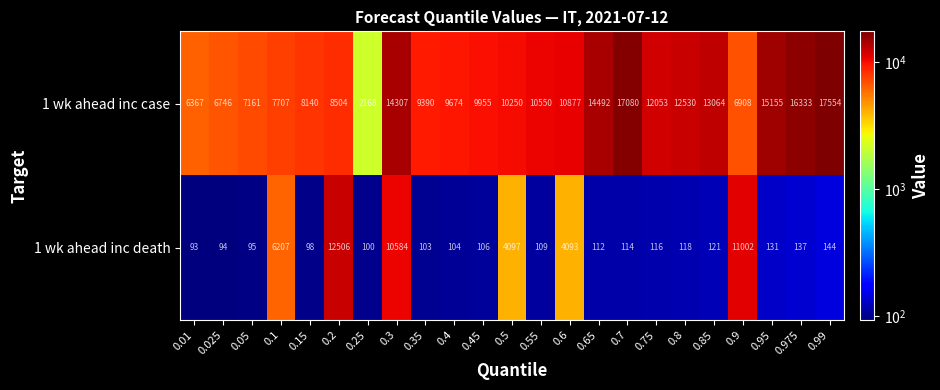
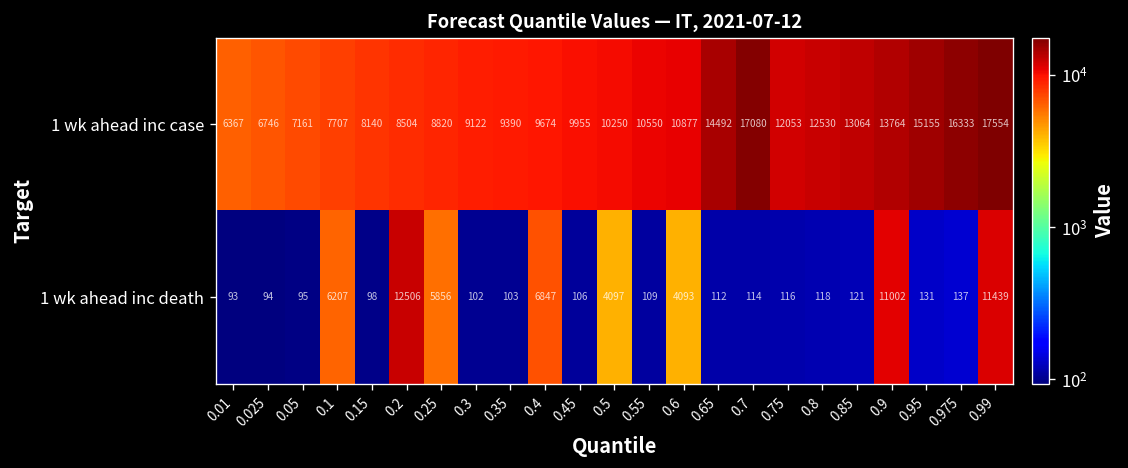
  {
    "1 wk ahead inc case": {
      "0.01": 6367,
      "0.025": 6746,
      "0.05": 7161,
      "0.1": 7707,
      "0.15": 8140,
      "0.2": 8504,
-     "0.25": 2168,
-     "0.3": 14307,
+     "0.25": 8820,
+     "0.3": 9122,
      "0.35": 9390,
      "0.4": 9674,
      "0.45": 9955,
      "0.5": 10250,
      "0.55": 10550,
      "0.6": 10877,
      "0.65": 14492,
      "0.7": 17080,
      "0.75": 12053,
      "0.8": 12530,
      "0.85": 13064,
-     "0.9": 6908,
+     "0.9": 13764,
      "0.95": 15155,
      "0.975": 16333,
      "0.99": 17554
    },
    "1 wk ahead inc death": {
      "0.01": 93,
      "0.025": 94,
      "0.05": 95,
      "0.1": 6207,
      "0.15": 98,
      "0.2": 12506,
-     "0.25": 100,
-     "0.3": 10584,
+     "0.25": 5856,
+     "0.3": 102,
      "0.35": 103,
-     "0.4": 104,
+     "0.4": 6847,
      "0.45": 106,
      "0.5": 4097,
      "0.55": 109,
      "0.6": 4093,
      "0.65": 112,
      "0.7": 114,
      "0.75": 116,
      "0.8": 118,
      "0.85": 121,
      "0.9": 11002,
      "0.95": 131,
      "0.975": 137,
-     "0.99": 144
+     "0.99": 11439
    }
  }
